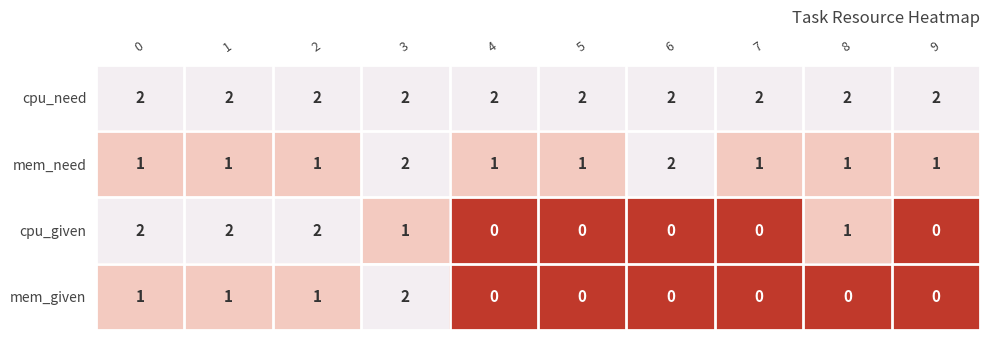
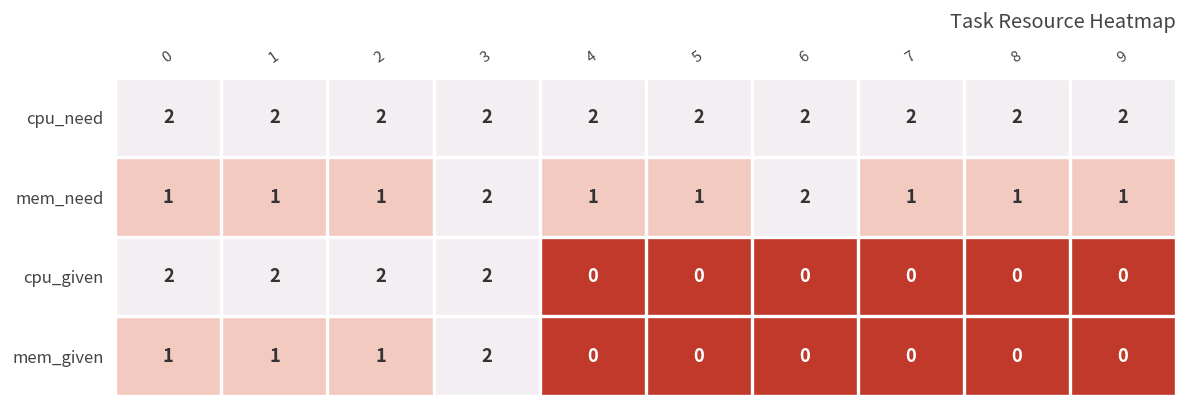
  {
    "cpu_need": {
      "0": 2,
      "1": 2,
      "2": 2,
      "3": 2,
      "4": 2,
      "5": 2,
      "6": 2,
      "7": 2,
      "8": 2,
      "9": 2
    },
    "mem_need": {
      "0": 1,
      "1": 1,
      "2": 1,
      "3": 2,
      "4": 1,
      "5": 1,
      "6": 2,
      "7": 1,
      "8": 1,
      "9": 1
    },
    "cpu_given": {
      "0": 2,
      "1": 2,
      "2": 2,
-     "3": 1,
+     "3": 2,
      "4": 0,
      "5": 0,
      "6": 0,
      "7": 0,
-     "8": 1,
+     "8": 0,
      "9": 0
    },
    "mem_given": {
      "0": 1,
      "1": 1,
      "2": 1,
      "3": 2,
      "4": 0,
      "5": 0,
      "6": 0,
      "7": 0,
      "8": 0,
      "9": 0
    }
  }
